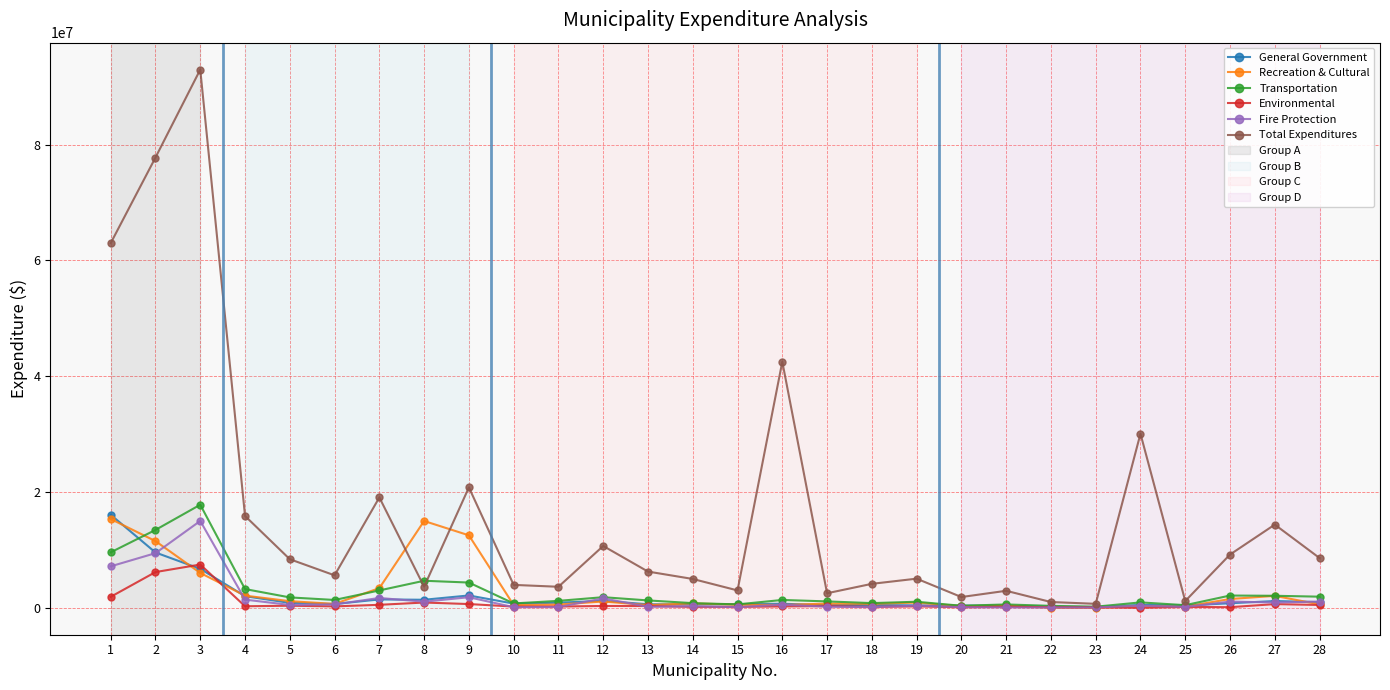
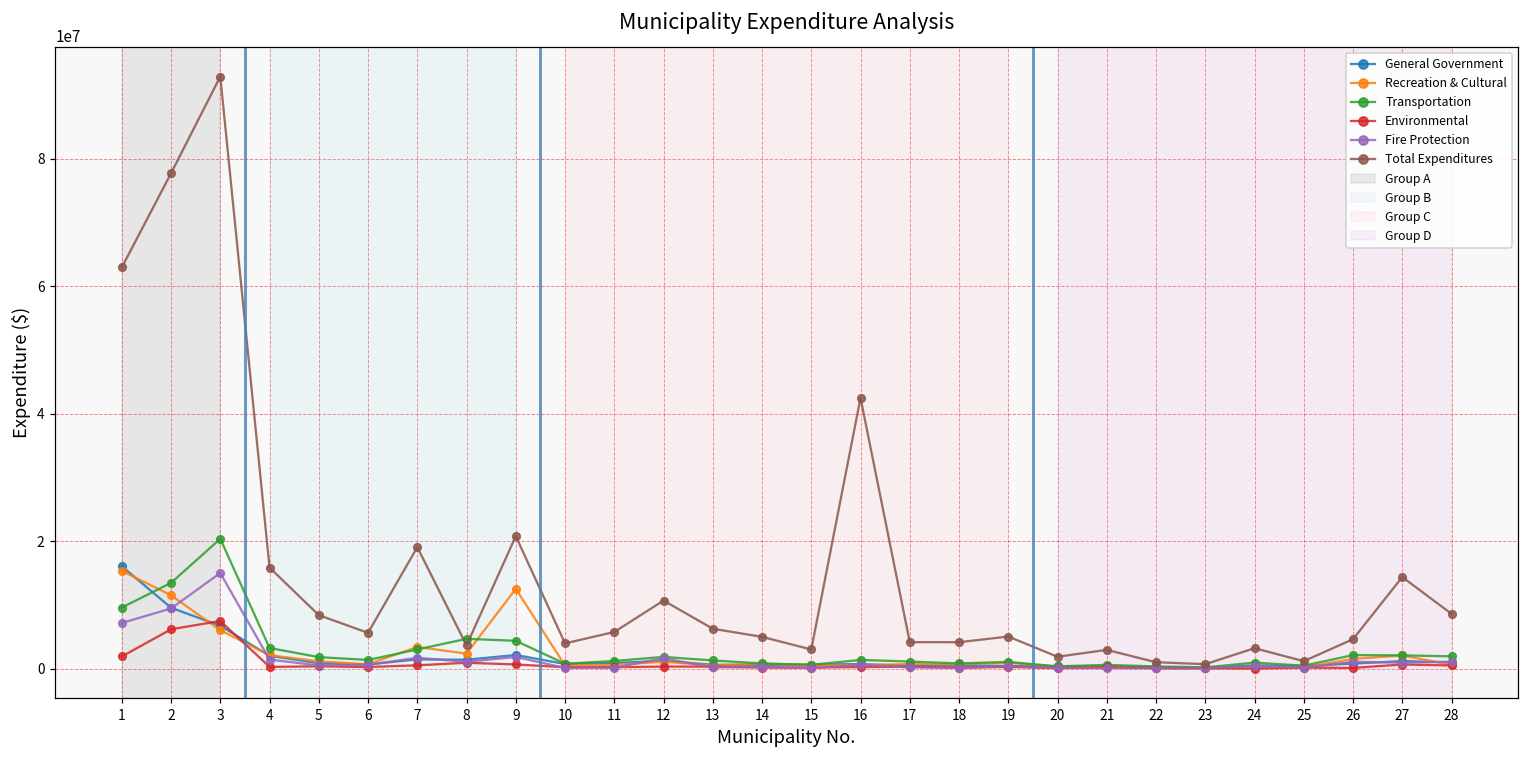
  {
    "General Government": {
      "1": 16000000,
      "3": 7000000
    },
    "Recreation & Cultural": {
      "1": 15000000,
      "2": 12000000,
      "3": 6000000,
-     "8": 15000000,
+     "8": 2000000,
      "9": 13000000,
      "26": 2000000
    },
    "Transportation": {
      "1": 10000000,
      "2": 13000000,
-     "3": 18000000,
+     "3": 20000000,
      "4": 3000000,
      "5": 2000000,
      "6": 1000000,
      "8": 5000000,
      "9": 4000000,
      "13": 1000000,
      "16": 1000000,
      "26": 2000000,
      "28": 2000000
    },
    "Environmental": {
      "1": 2000000,
      "2": 6000000,
      "3": 7000000,
      "4": 0,
      "7": 1000000,
      "9": 1000000,
      "12": 0,
      "26": 0
    },
    "Fire Protection": {
      "1": 7000000,
      "3": 15000000,
      "4": 1000000
    },
    "Total Expenditures": {
      "1": 63000000,
      "2": 78000000,
      "3": 93000000,
      "4": 16000000,
      "5": 8000000,
      "6": 6000000,
      "7": 19000000,
      "8": 4000000,
      "9": 21000000,
      "10": 4000000,
-     "11": 4000000,
+     "11": 6000000,
      "12": 11000000,
      "13": 6000000,
      "14": 5000000,
      "15": 3000000,
      "16": 42000000,
-     "17": 3000000,
+     "17": 4000000,
      "18": 4000000,
      "19": 5000000,
      "20": 2000000,
      "21": 3000000,
      "22": 1000000,
      "23": 1000000,
-     "24": 30000000,
+     "24": 3000000,
      "25": 1000000,
-     "26": 9000000,
+     "26": 5000000,
      "27": 14000000,
      "28": 9000000
    }
  }
